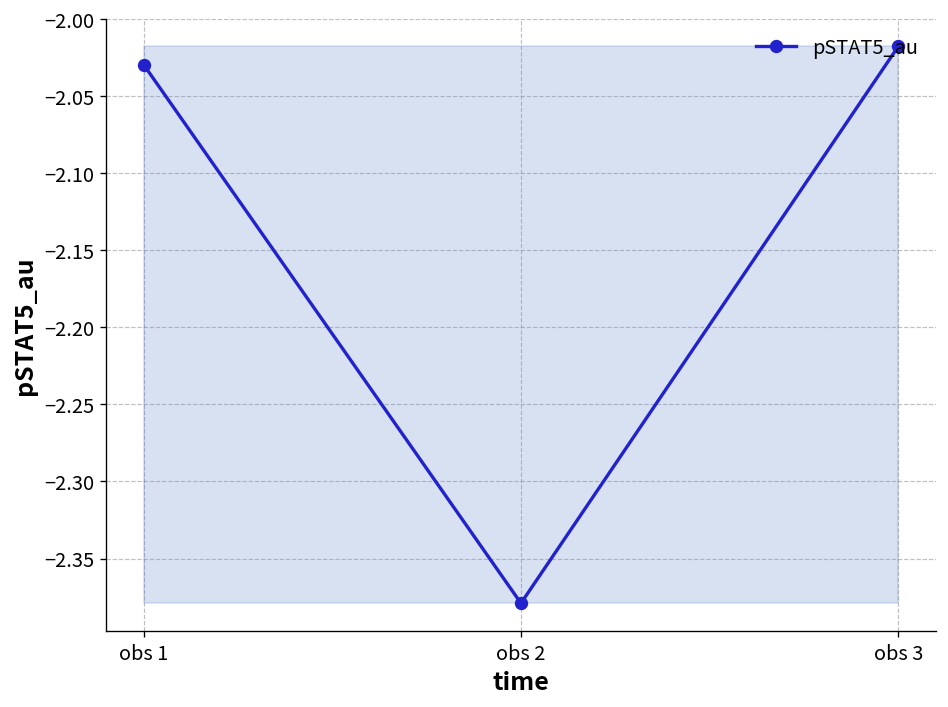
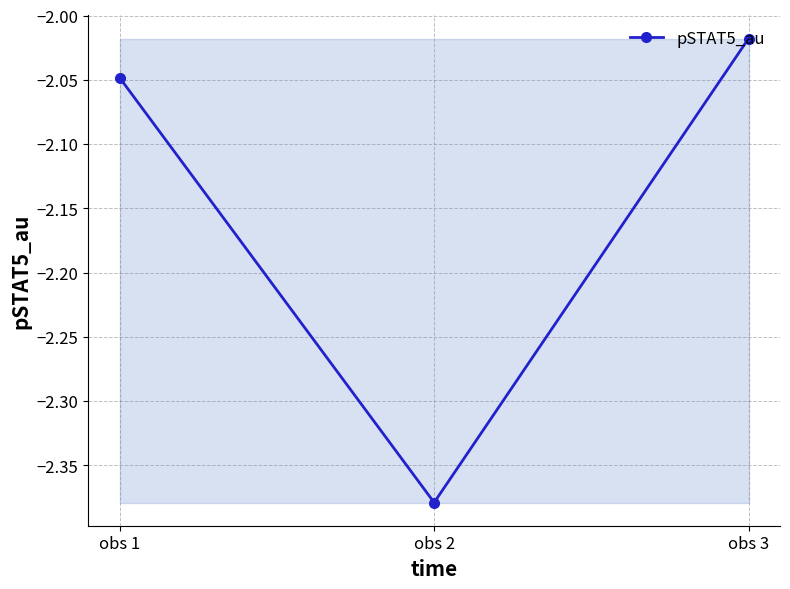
  {
    "pSTAT5_au": {
-     "obs 1": -2.030,
+     "obs 1": -2.048,
      "obs 2": -2.379
    }
  }
